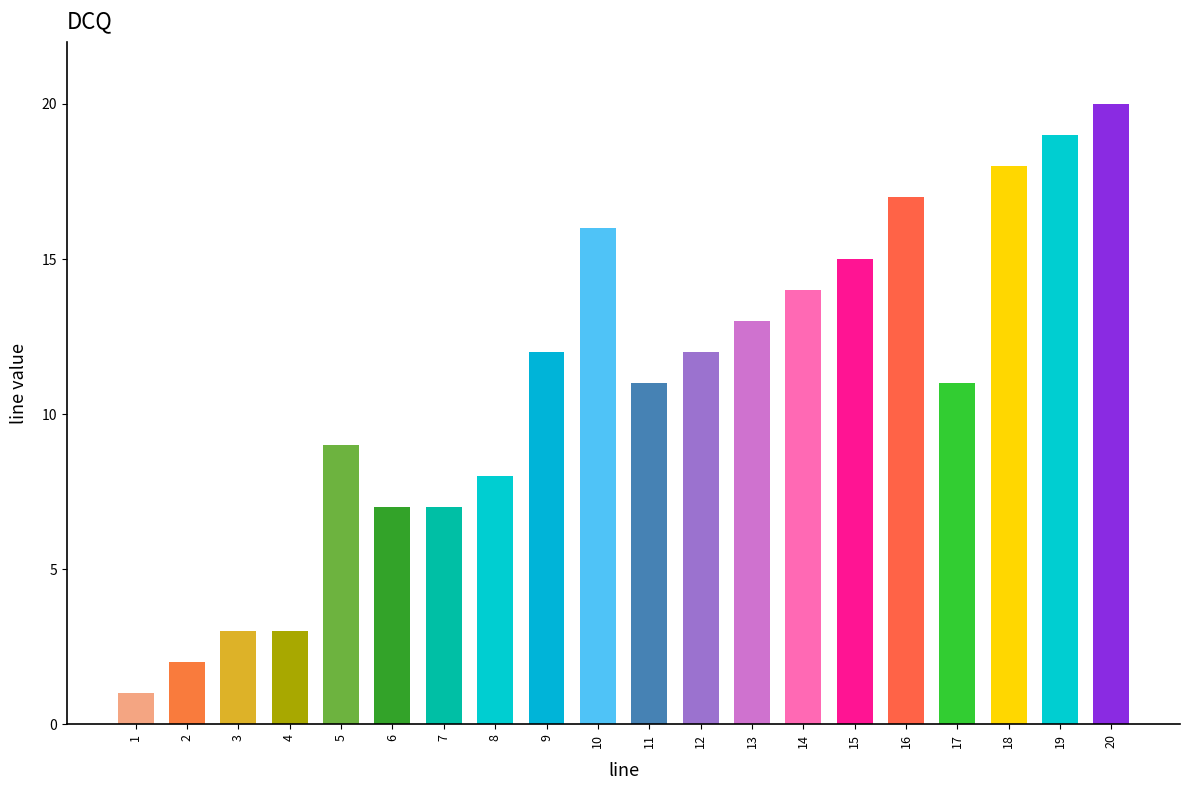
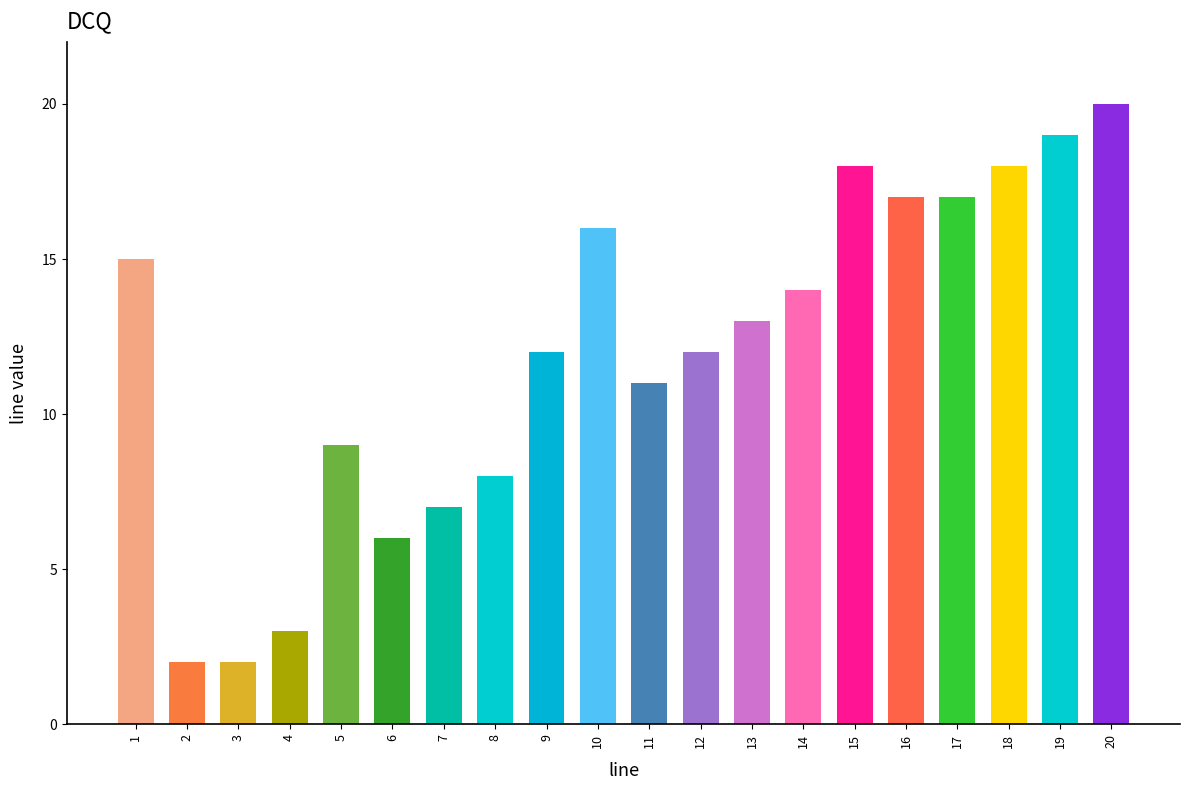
  {
-   "1": 1,
+   "1": 15,
    "2": 2,
-   "3": 3,
+   "3": 2,
    "4": 3,
    "5": 9,
-   "6": 7,
+   "6": 6,
    "7": 7,
    "8": 8,
    "9": 12,
    "10": 16,
    "11": 11,
    "12": 12,
    "13": 13,
    "14": 14,
-   "15": 15,
+   "15": 18,
    "16": 17,
-   "17": 11,
+   "17": 17,
    "18": 18,
    "19": 19,
    "20": 20
  }
